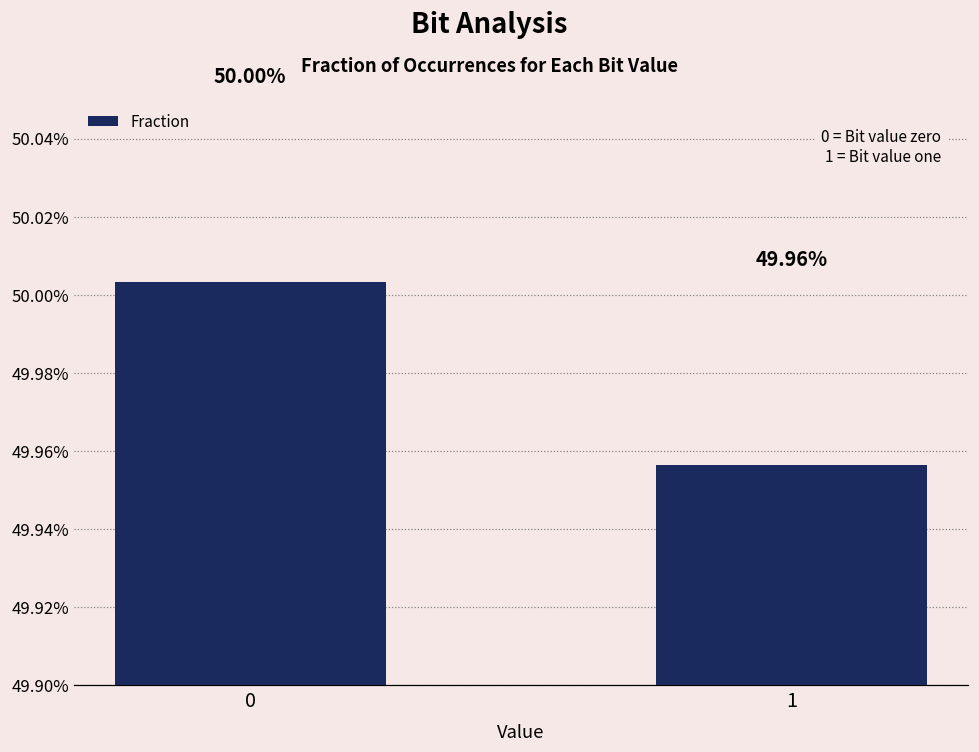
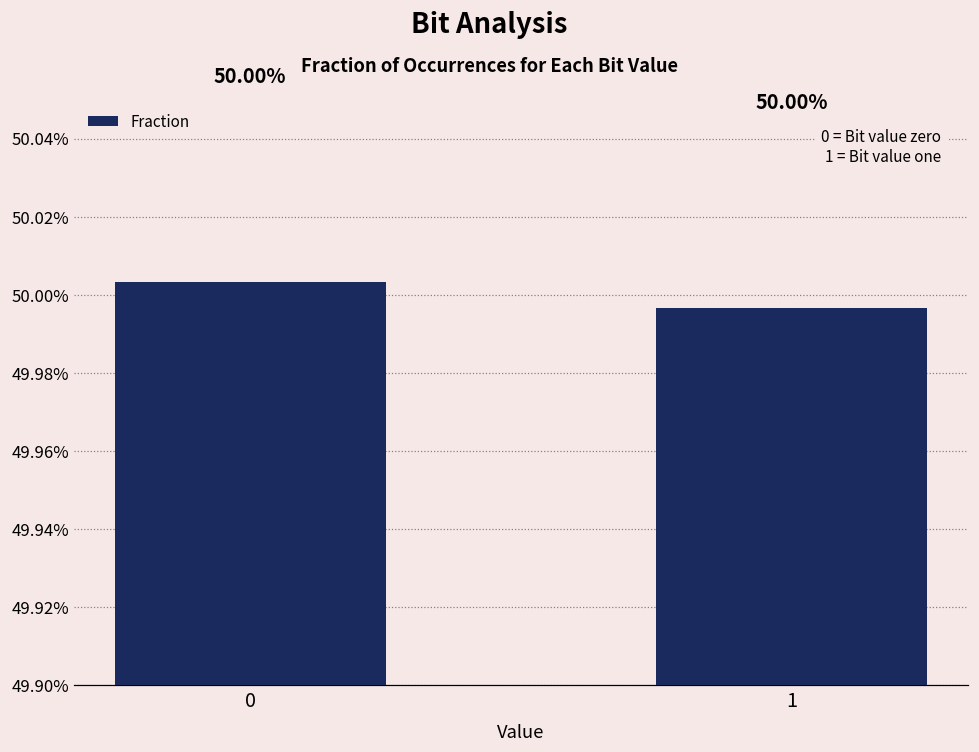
  {
-   "1": "49.96%"
+   "1": "50.00%"
  }
